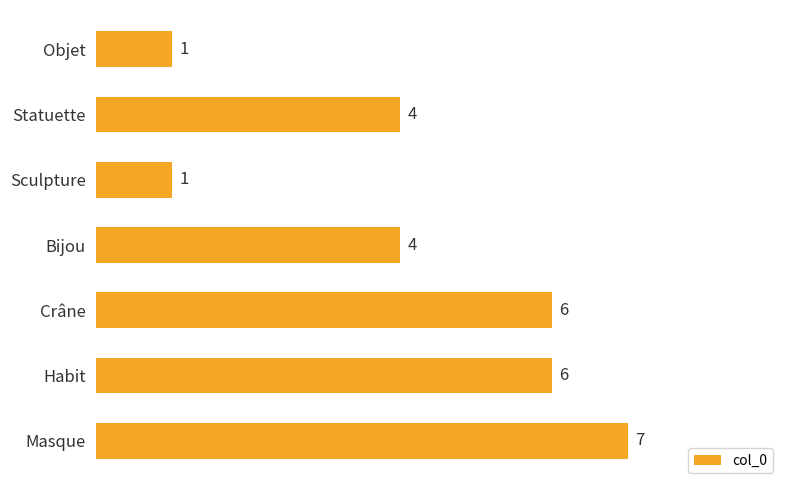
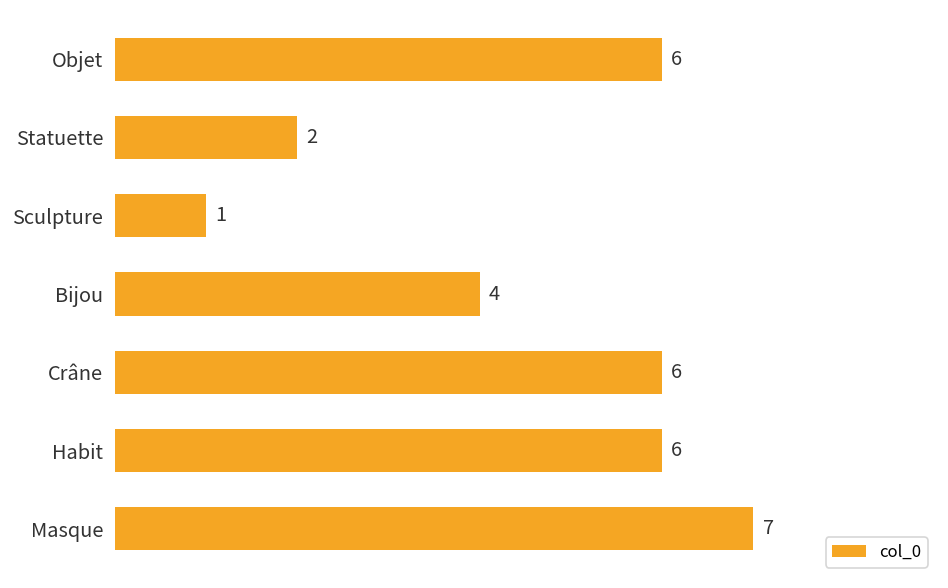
  {
-   "Objet": 1,
-   "Statuette": 4,
+   "Objet": 6,
+   "Statuette": 2,
    "Sculpture": 1,
    "Bijou": 4,
    "Crâne": 6,
    "Habit": 6,
    "Masque": 7
  }
